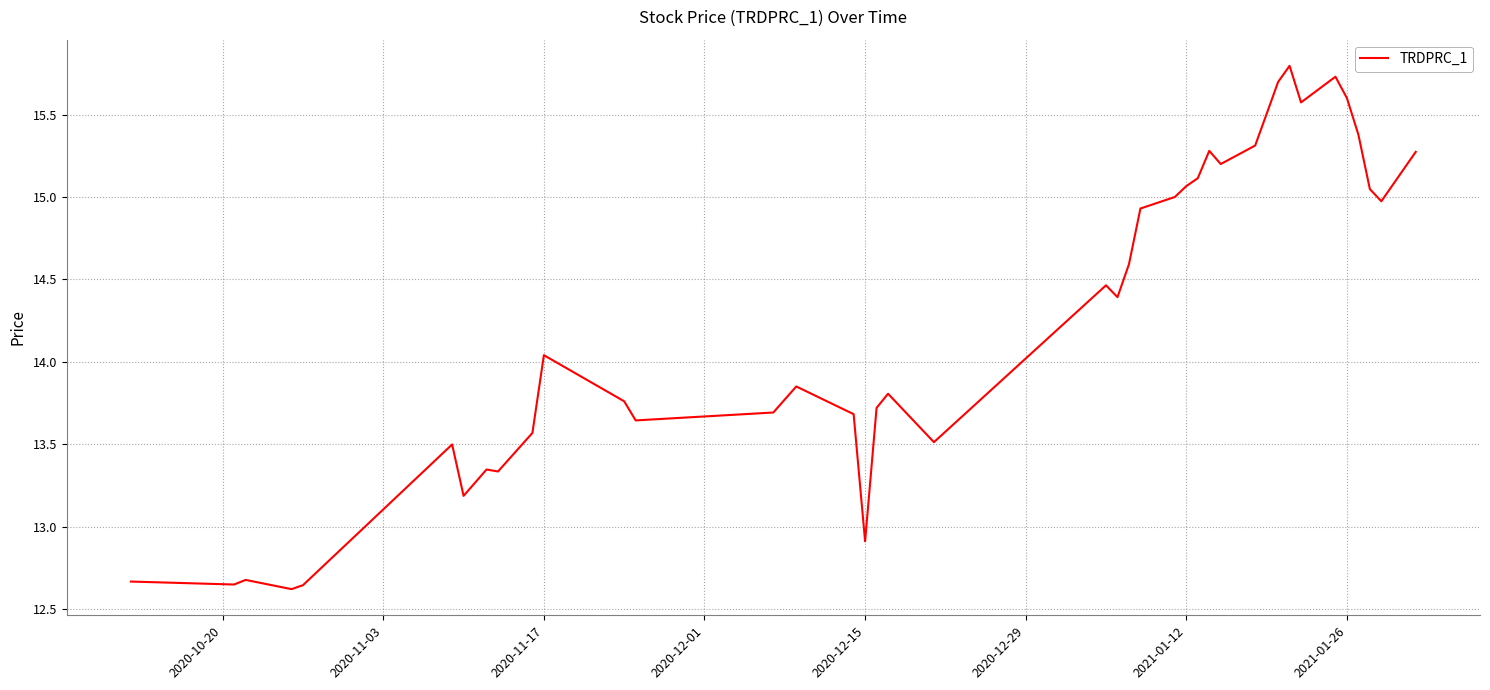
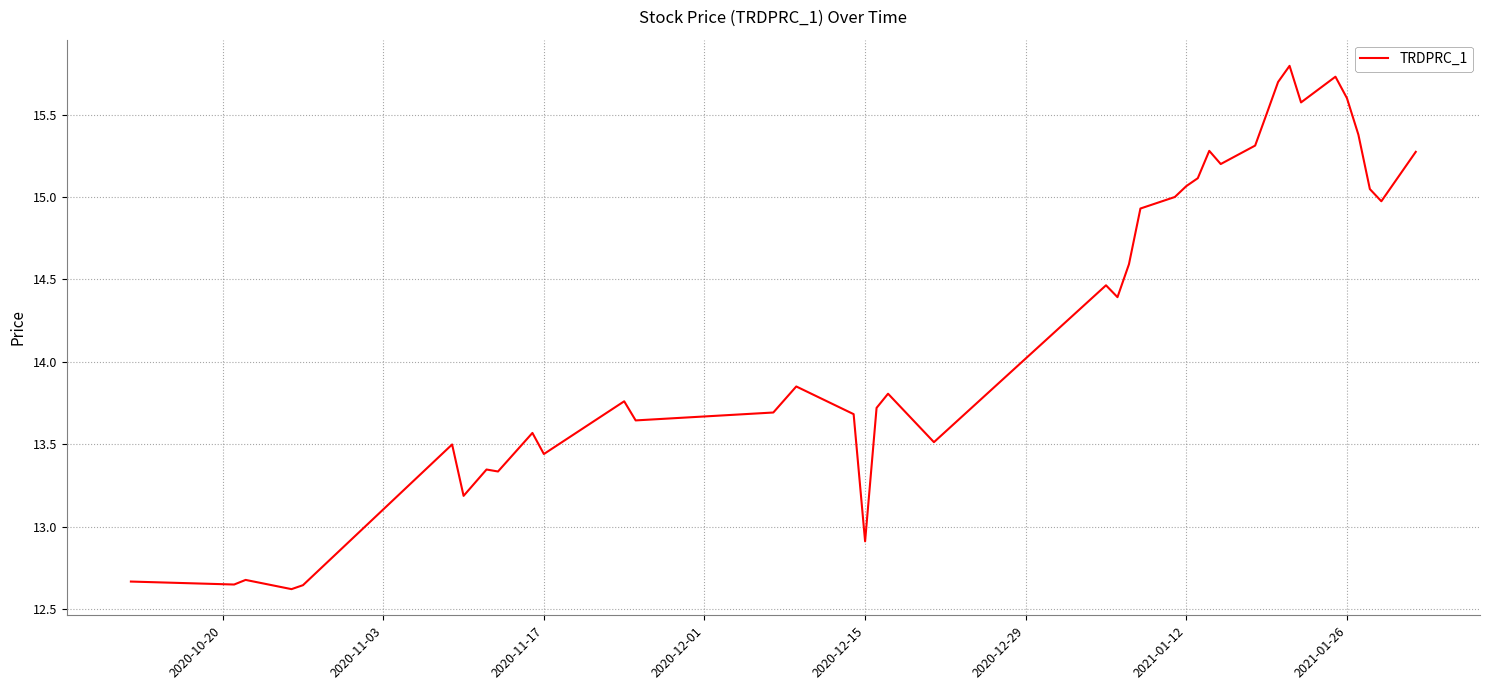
  {
-   "2020-11-17": 14.04,
+   "2020-11-17": 13.44,
    "2020-12-15": 12.91,
    "2021-01-12": 15.07,
    "2021-01-26": 15.60
  }
